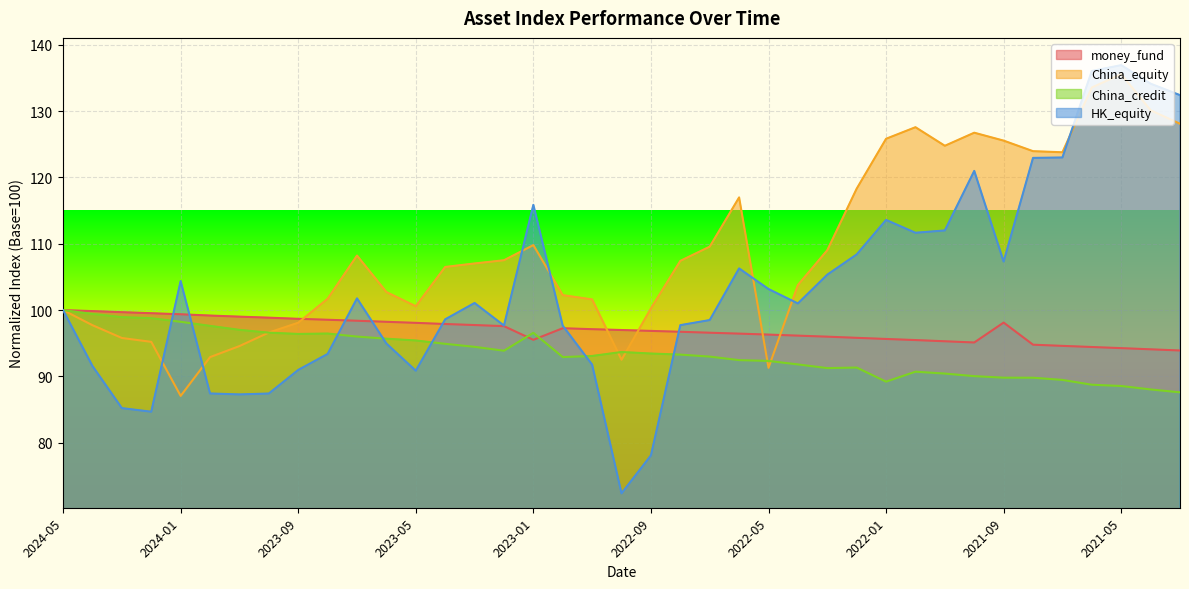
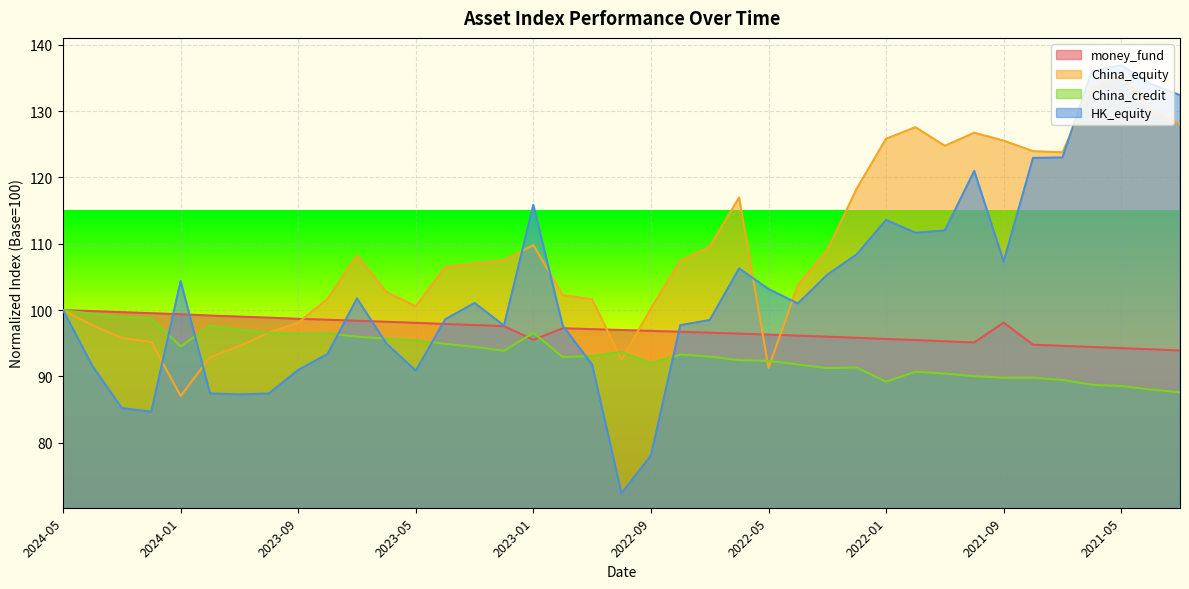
  {
    "money_fund": {
      "2024-01": 99,
      "2023-09": 99,
      "2023-05": 98,
      "2023-01": 96,
      "2022-09": 97,
      "2022-05": 96,
      "2022-01": 96,
      "2021-09": 98,
      "2021-05": 94
    },
    "China_equity": {
      "2024-01": 87,
      "2023-09": 98,
      "2023-05": 101,
      "2023-01": 110,
      "2022-09": 100,
      "2022-05": 91,
      "2022-01": 126,
      "2021-09": 126
    },
    "China_credit": {
-     "2024-01": 98,
+     "2024-01": 95,
      "2023-09": 96,
      "2023-05": 95,
      "2023-01": 97,
-     "2022-09": 93,
+     "2022-09": 92,
      "2022-05": 92,
      "2022-01": 89,
      "2021-09": 90,
      "2021-05": 89
    },
    "HK_equity": {
      "2024-01": 104,
      "2023-09": 91,
      "2023-05": 91,
      "2023-01": 116,
      "2022-09": 78,
      "2022-05": 103,
      "2022-01": 114,
      "2021-09": 107
    }
  }
